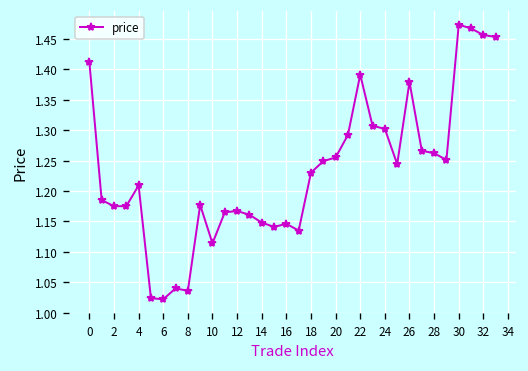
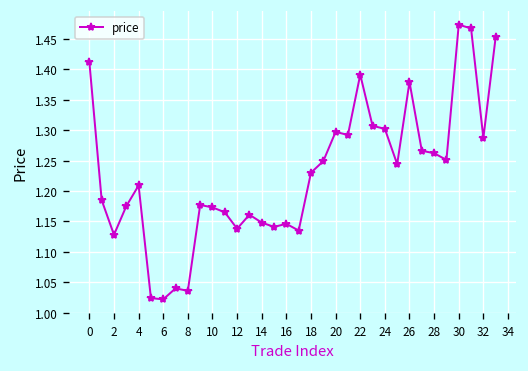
  {
    "0": 1.41,
-   "2": 1.18,
+   "2": 1.13,
    "4": 1.21,
    "6": 1.02,
    "8": 1.04,
-   "10": 1.11,
-   "12": 1.17,
+   "10": 1.17,
+   "12": 1.14,
    "14": 1.15,
    "16": 1.15,
    "18": 1.23,
-   "20": 1.26,
+   "20": 1.30,
    "22": 1.39,
    "24": 1.30,
    "26": 1.38,
    "28": 1.26,
    "30": 1.47,
-   "32": 1.46
+   "32": 1.29
  }
